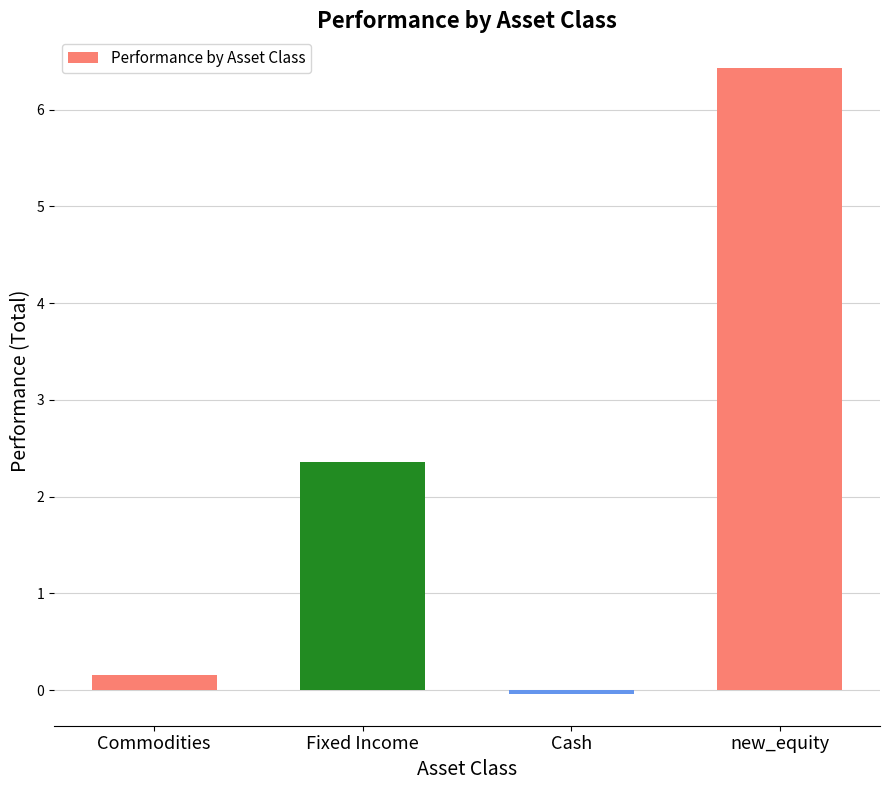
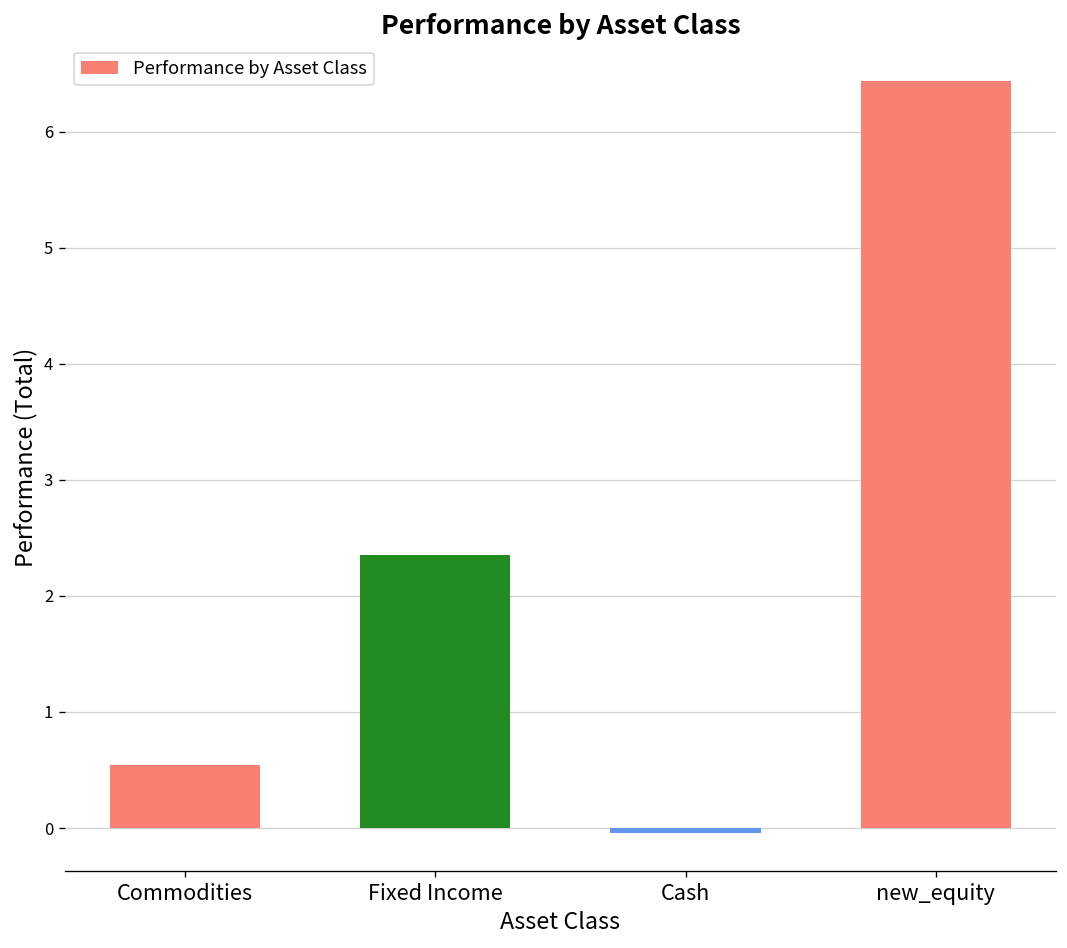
  {
-   "Commodities": 0.2,
+   "Commodities": 0.5,
    "Fixed Income": 2.4,
    "Cash": 0.0,
    "new_equity": 6.4
  }
